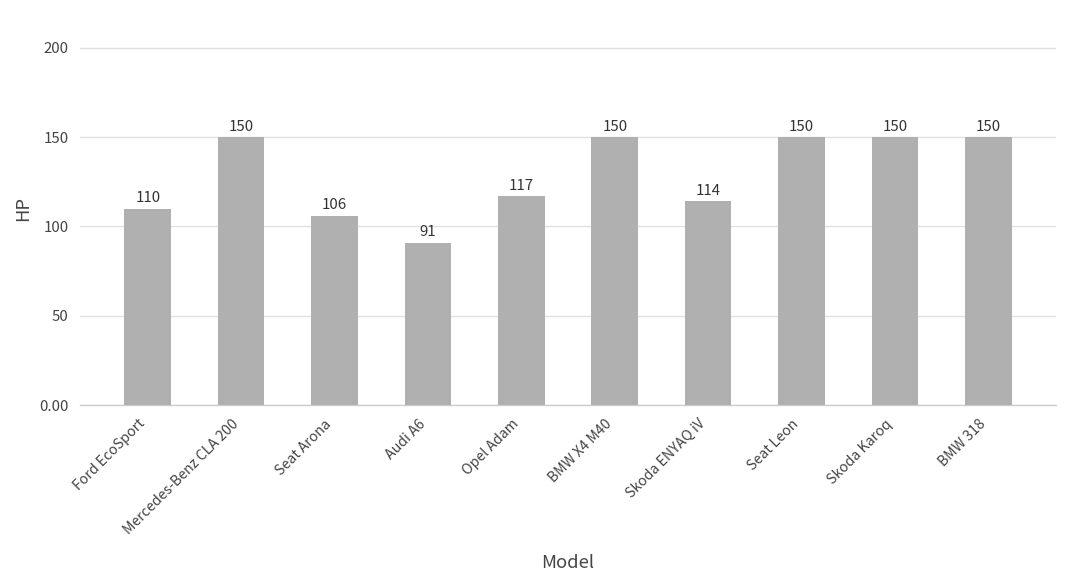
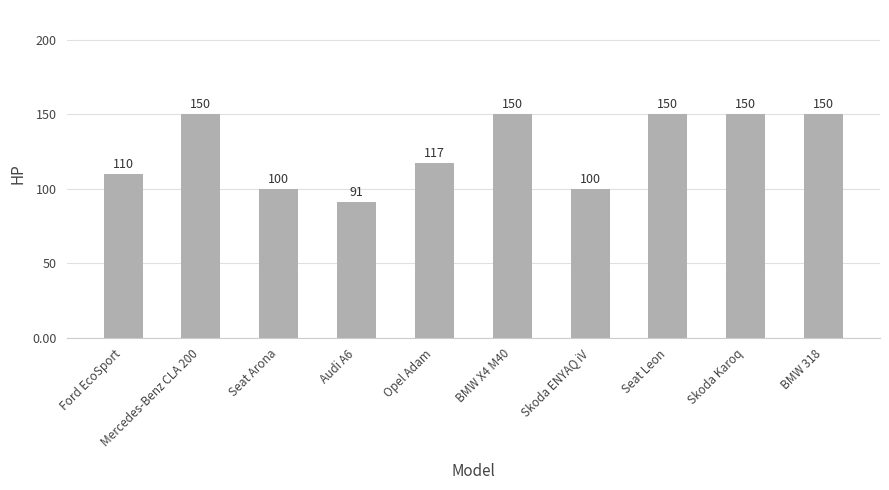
  {
    "Ford EcoSport": 110,
    "Mercedes-Benz CLA 200": 150,
-   "Seat Arona": 106,
+   "Seat Arona": 100,
    "Audi A6": 91,
    "Opel Adam": 117,
    "BMW X4 M40": 150,
-   "Skoda ENYAQ iV": 114,
+   "Skoda ENYAQ iV": 100,
    "Seat Leon": 150,
    "Skoda Karoq": 150,
    "BMW 318": 150
  }
